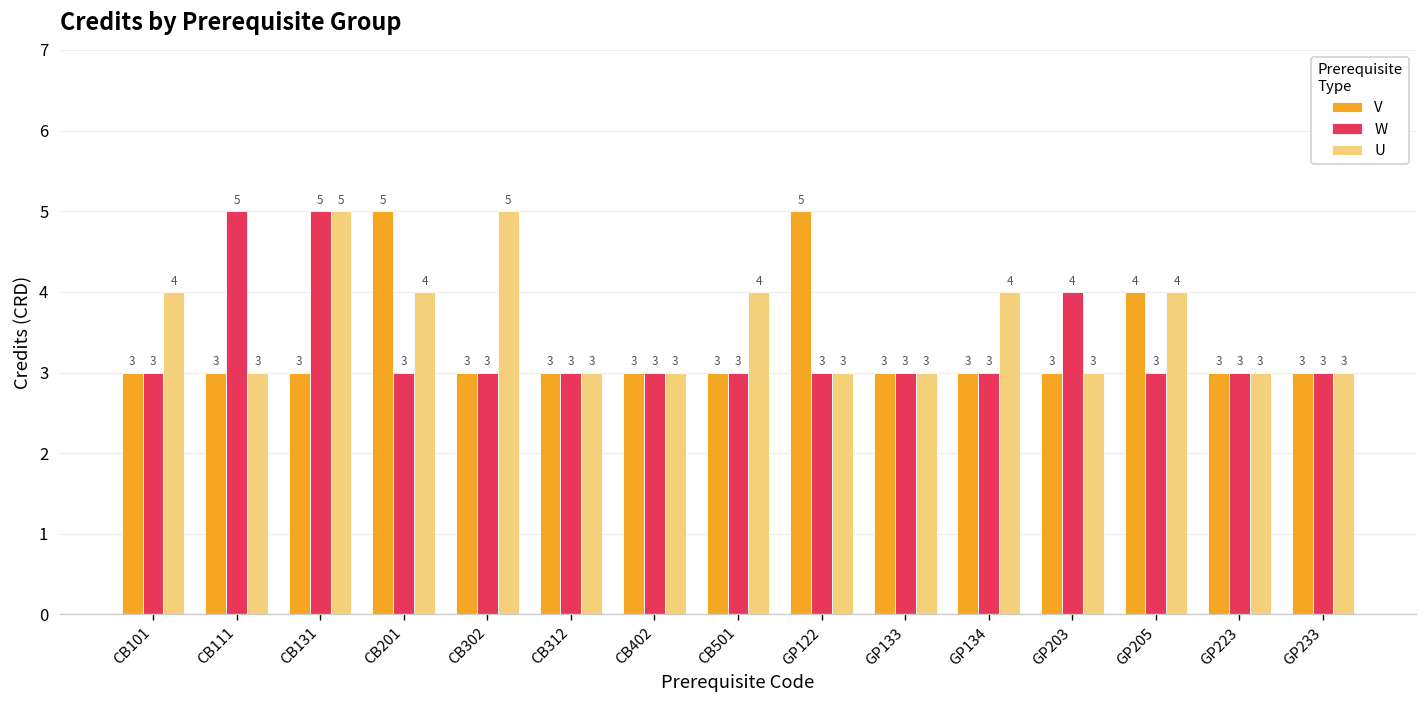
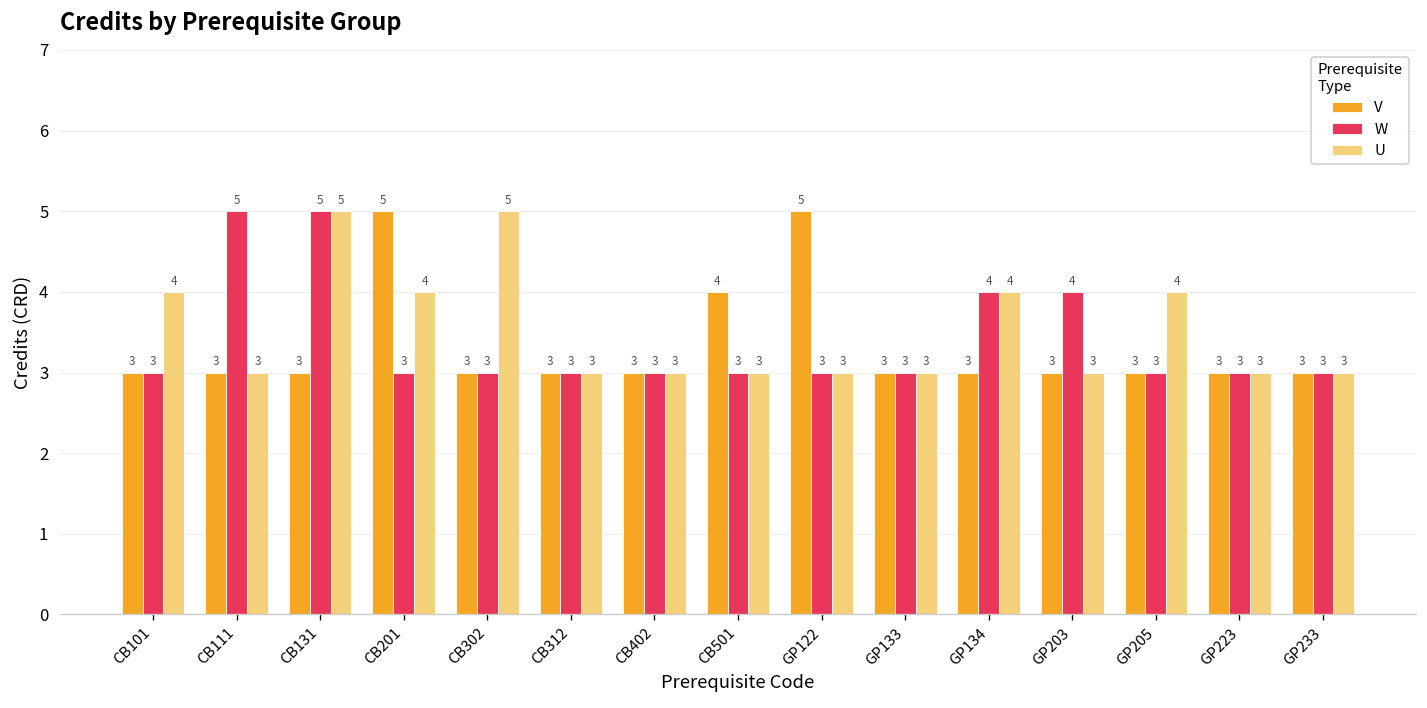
  {
    "V": {
      "CB101": 3,
      "CB111": 3,
      "CB131": 3,
      "CB201": 5,
      "CB302": 3,
      "CB312": 3,
      "CB402": 3,
-     "CB501": 3,
+     "CB501": 4,
      "GP122": 5,
      "GP133": 3,
      "GP134": 3,
      "GP203": 3,
-     "GP205": 4,
+     "GP205": 3,
      "GP223": 3,
      "GP233": 3
    },
    "W": {
      "CB101": 3,
      "CB111": 5,
      "CB131": 5,
      "CB201": 3,
      "CB302": 3,
      "CB312": 3,
      "CB402": 3,
      "CB501": 3,
      "GP122": 3,
      "GP133": 3,
-     "GP134": 3,
+     "GP134": 4,
      "GP203": 4,
      "GP205": 3,
      "GP223": 3,
      "GP233": 3
    },
    "U": {
      "CB101": 4,
      "CB111": 3,
      "CB131": 5,
      "CB201": 4,
      "CB302": 5,
      "CB312": 3,
      "CB402": 3,
-     "CB501": 4,
+     "CB501": 3,
      "GP122": 3,
      "GP133": 3,
      "GP134": 4,
      "GP203": 3,
      "GP205": 4,
      "GP223": 3,
      "GP233": 3
    }
  }
